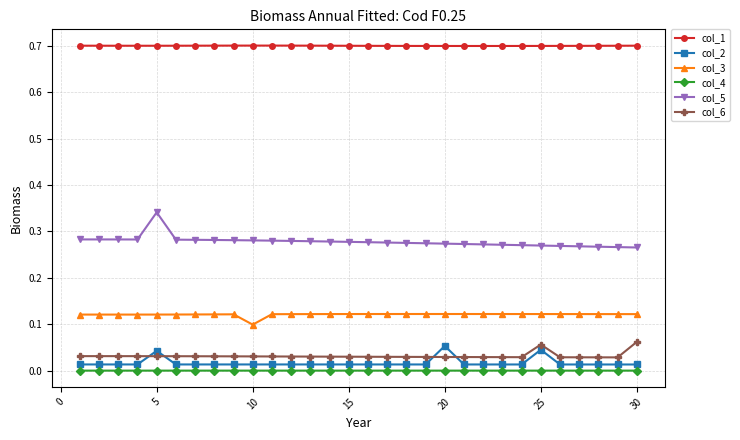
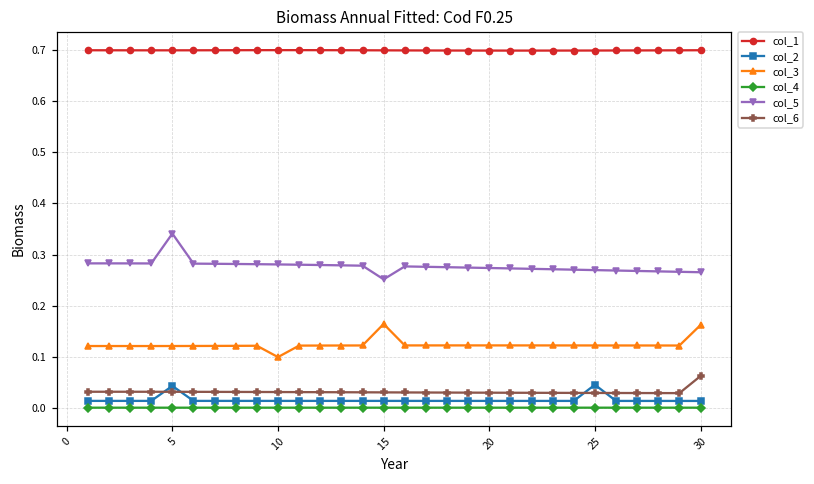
  {
    "col_1": {
      "5": 0.70,
      "10": 0.70,
      "15": 0.70,
      "20": 0.70,
      "25": 0.70,
      "30": 0.70
    },
    "col_2": {
      "5": 0.04,
      "10": 0.01,
      "15": 0.01,
-     "20": 0.05,
+     "20": 0.01,
      "25": 0.05,
      "30": 0.01
    },
    "col_3": {
      "5": 0.12,
      "10": 0.10,
-     "15": 0.12,
+     "15": 0.16,
      "20": 0.12,
      "25": 0.12,
-     "30": 0.12
+     "30": 0.16
    },
    "col_4": {
      "5": 0.00,
      "10": 0.00,
      "15": 0.00,
      "20": 0.00,
      "25": 0.00,
      "30": 0.00
    },
    "col_5": {
      "5": 0.34,
      "10": 0.28,
-     "15": 0.28,
+     "15": 0.25,
      "20": 0.27,
      "25": 0.27,
      "30": 0.27
    },
    "col_6": {
      "5": 0.03,
      "10": 0.03,
      "15": 0.03,
      "20": 0.03,
-     "25": 0.06,
+     "25": 0.03,
      "30": 0.06
    }
  }
